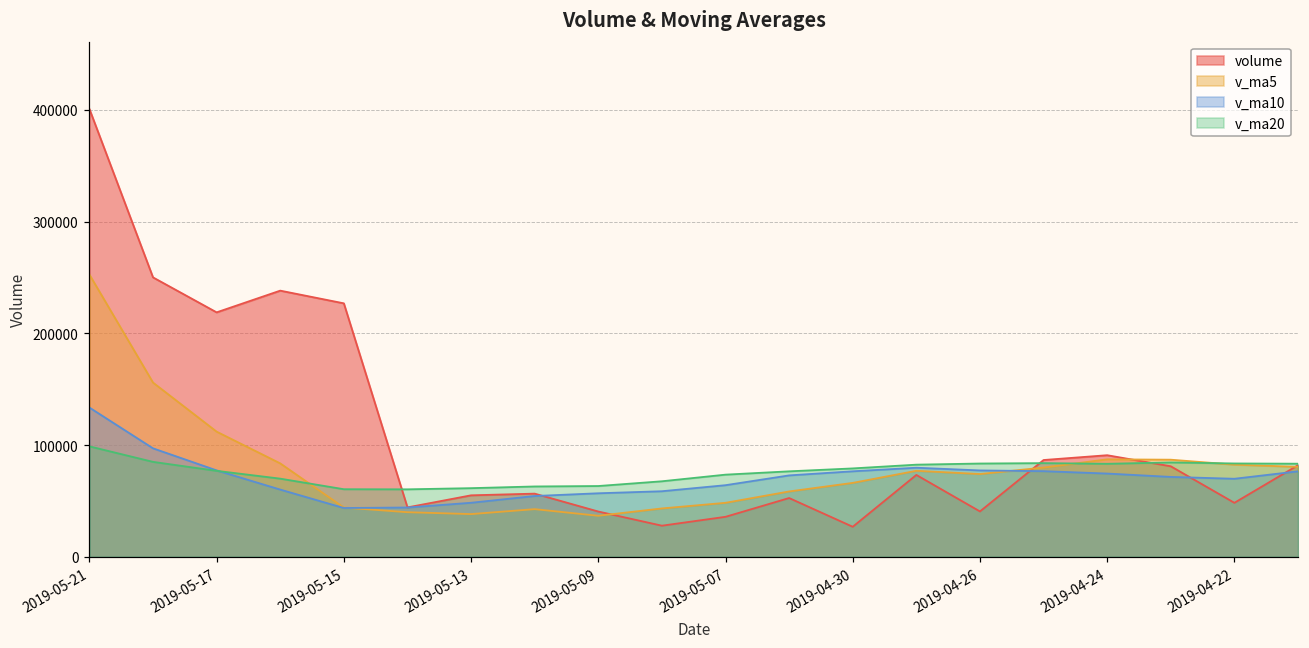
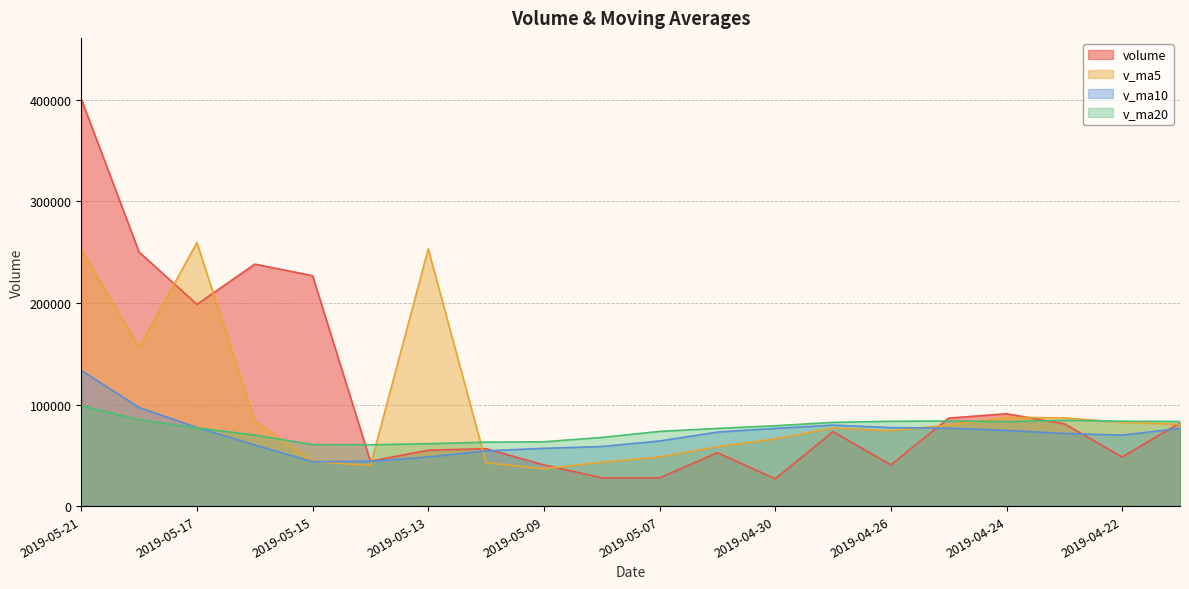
  {
    "volume": {
      "2019-05-21": 401000,
-     "2019-05-17": 219000,
+     "2019-05-17": 199000,
      "2019-05-15": 227000,
      "2019-05-13": 55000,
      "2019-05-09": 41000,
-     "2019-05-07": 36000,
+     "2019-05-07": 28000,
      "2019-04-30": 27000,
      "2019-04-26": 41000,
      "2019-04-24": 91000,
      "2019-04-22": 48000
    },
    "v_ma5": {
      "2019-05-21": 253000,
-     "2019-05-17": 112000,
-     "2019-05-13": 38000,
+     "2019-05-17": 259000,
+     "2019-05-13": 253000,
      "2019-05-09": 37000,
      "2019-05-07": 48000,
      "2019-04-30": 66000,
      "2019-04-26": 74000,
      "2019-04-24": 87000
    }
  }
